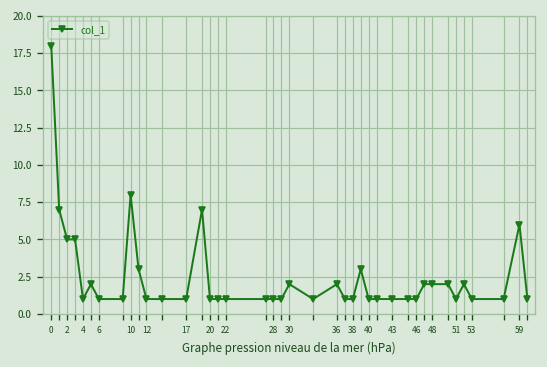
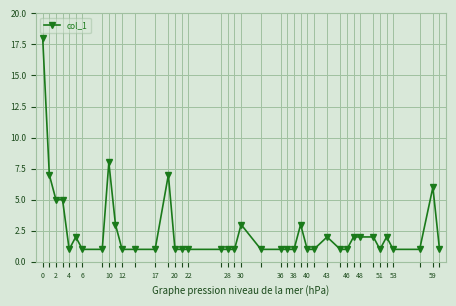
  {
    "0": 18,
    "2": 5,
    "4": 1,
    "6": 1,
    "10": 8,
    "12": 1,
    "17": 1,
    "20": 1,
    "22": 1,
    "28": 1,
-   "30": 2,
-   "36": 2,
+   "30": 3,
+   "36": 1,
    "38": 1,
    "40": 1,
-   "43": 1,
+   "43": 2,
    "46": 1,
    "48": 2,
    "51": 1,
    "53": 1,
    "59": 6
  }
